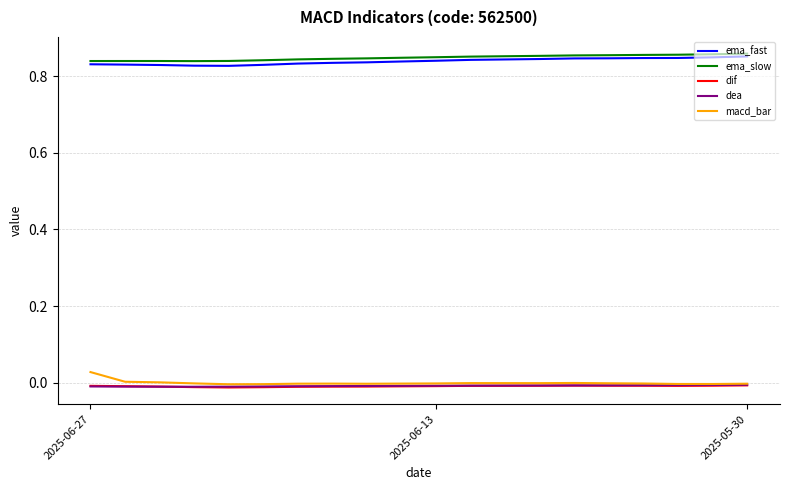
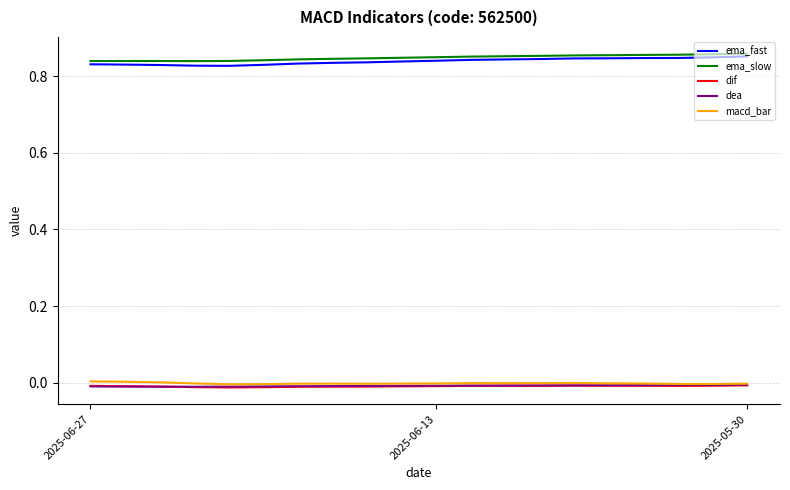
  {
    "ema_fast": {
      "2025-06-27": 0.83,
      "2025-06-13": 0.84
    },
    "ema_slow": {
      "2025-06-27": 0.84,
      "2025-06-13": 0.85
    },
    "macd_bar": {
-     "2025-06-27": 0.03
+     "2025-06-27": 0.00
    }
  }
